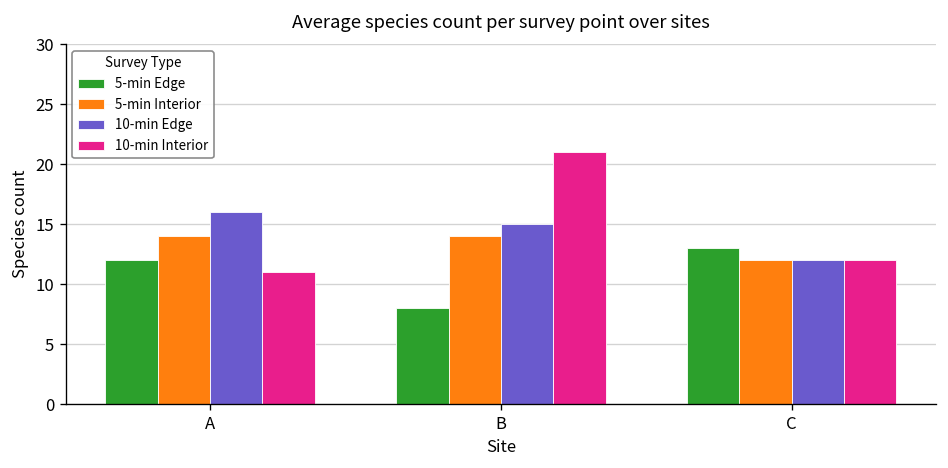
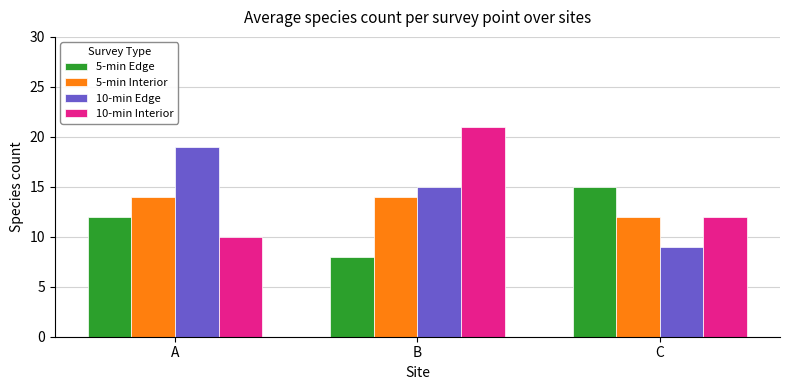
  {
    "5-min Edge": {
      "A": 12,
      "B": 8,
-     "C": 13
+     "C": 15
    },
    "5-min Interior": {
      "A": 14,
      "B": 14,
      "C": 12
    },
    "10-min Edge": {
-     "A": 16,
+     "A": 19,
      "B": 15,
-     "C": 12
+     "C": 9
    },
    "10-min Interior": {
-     "A": 11,
+     "A": 10,
      "B": 21,
      "C": 12
    }
  }
